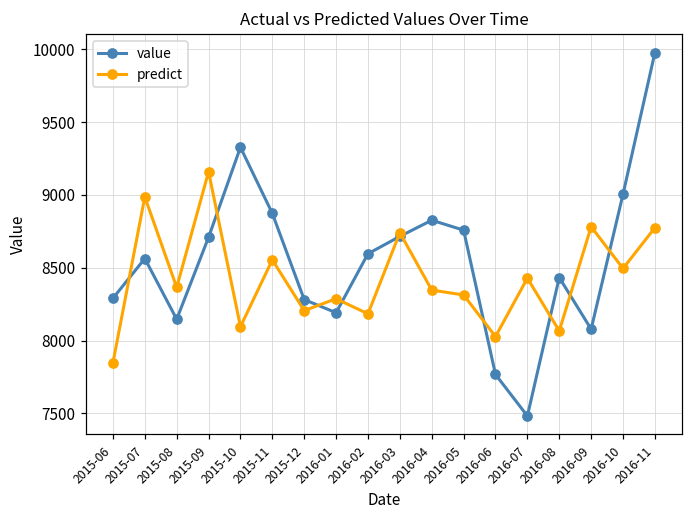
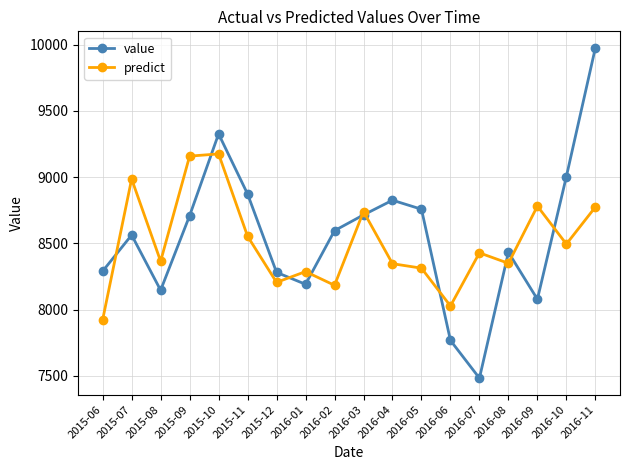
  {
    "value": {
      "2015-06": 8290,
      "2015-07": 8560,
      "2015-08": 8150,
      "2015-09": 8710,
      "2015-10": 9330,
      "2015-11": 8870,
      "2015-12": 8280,
      "2016-01": 8190,
      "2016-02": 8600,
      "2016-03": 8720,
      "2016-04": 8830,
      "2016-05": 8760,
      "2016-06": 7770,
      "2016-07": 7480,
      "2016-08": 8430,
      "2016-09": 8080,
      "2016-10": 9010,
      "2016-11": 9980
    },
    "predict": {
-     "2015-06": 7850,
+     "2015-06": 7920,
      "2015-07": 8990,
      "2015-08": 8360,
      "2015-09": 9160,
-     "2015-10": 8100,
+     "2015-10": 9180,
      "2015-11": 8550,
      "2015-12": 8210,
      "2016-01": 8290,
      "2016-02": 8180,
      "2016-03": 8740,
      "2016-04": 8350,
      "2016-05": 8310,
      "2016-06": 8030,
      "2016-07": 8430,
-     "2016-08": 8070,
+     "2016-08": 8350,
      "2016-09": 8780,
      "2016-10": 8490,
      "2016-11": 8770
    }
  }
